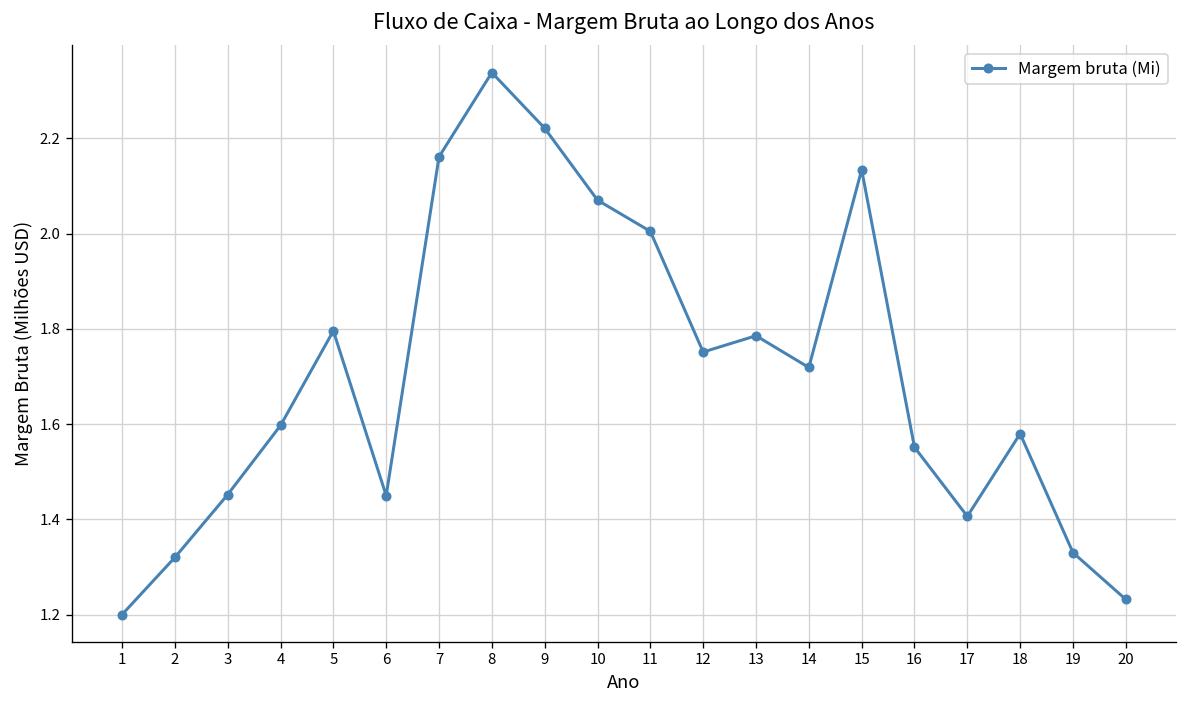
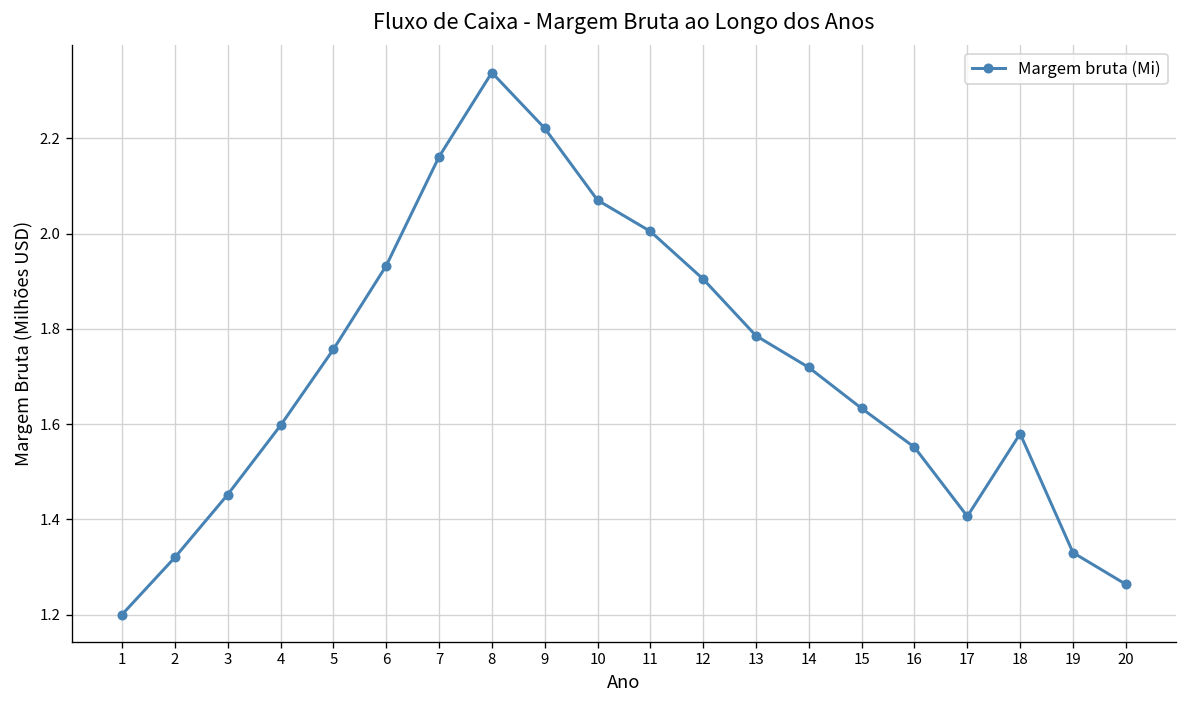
  {
    "1": 1.20,
    "2": 1.32,
    "3": 1.45,
    "4": 1.60,
-   "5": 1.80,
-   "6": 1.45,
+   "5": 1.76,
+   "6": 1.93,
    "7": 2.16,
    "8": 2.34,
    "9": 2.22,
    "10": 2.07,
    "11": 2.00,
-   "12": 1.75,
+   "12": 1.90,
    "13": 1.79,
    "14": 1.72,
-   "15": 2.13,
+   "15": 1.63,
    "16": 1.55,
    "17": 1.41,
    "18": 1.58,
    "19": 1.33,
-   "20": 1.23
+   "20": 1.26
  }
